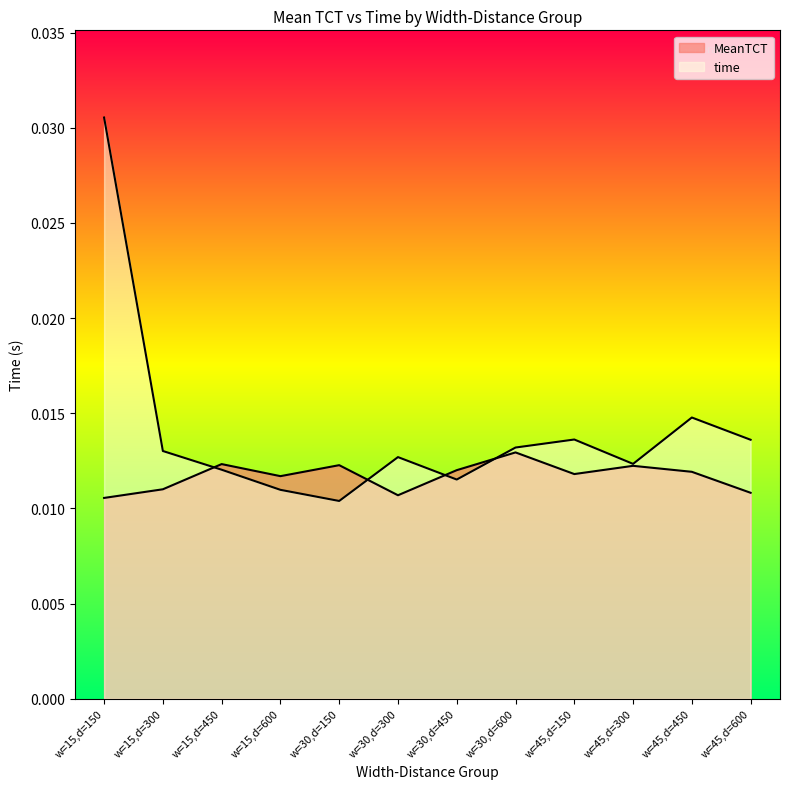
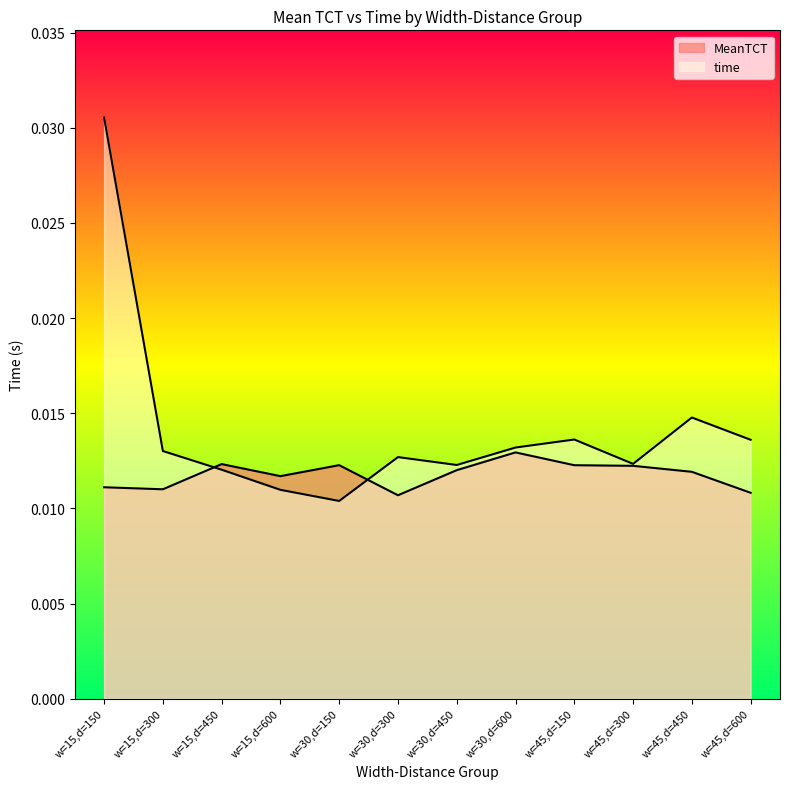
  {
    "MeanTCT": {
-     "w=15,d=150": 0.0106,
+     "w=15,d=150": 0.0111,
      "w=15,d=300": 0.0110,
      "w=15,d=450": 0.0123,
      "w=15,d=600": 0.0117,
      "w=30,d=150": 0.0123,
      "w=30,d=300": 0.0107,
      "w=30,d=450": 0.0120,
      "w=30,d=600": 0.0129,
-     "w=45,d=150": 0.0118,
+     "w=45,d=150": 0.0123,
      "w=45,d=450": 0.0119,
      "w=45,d=600": 0.0108
    },
    "time": {
      "w=15,d=150": 0.0305,
      "w=15,d=300": 0.0130,
      "w=15,d=450": 0.0120,
      "w=15,d=600": 0.0110,
      "w=30,d=150": 0.0104,
      "w=30,d=300": 0.0127,
-     "w=30,d=450": 0.0115,
+     "w=30,d=450": 0.0123,
      "w=30,d=600": 0.0132,
      "w=45,d=150": 0.0136,
      "w=45,d=450": 0.0148,
      "w=45,d=600": 0.0136
    }
  }
